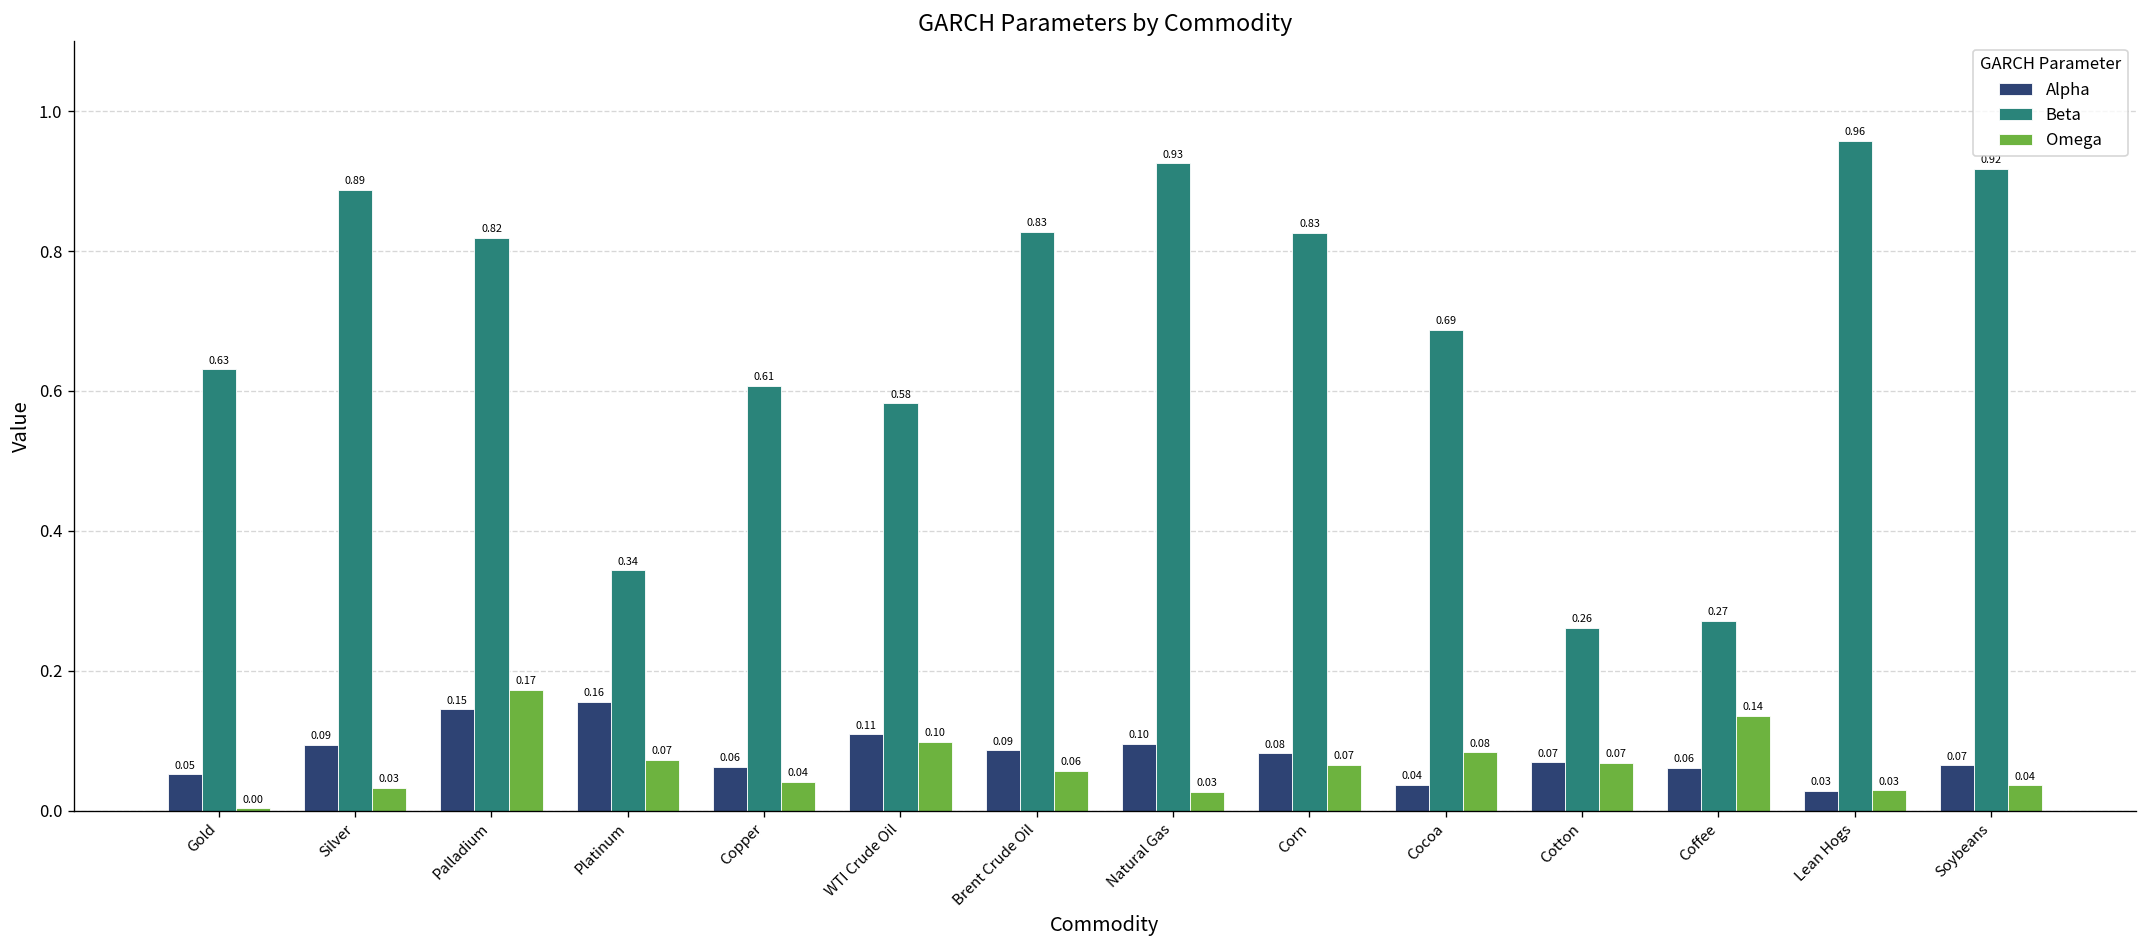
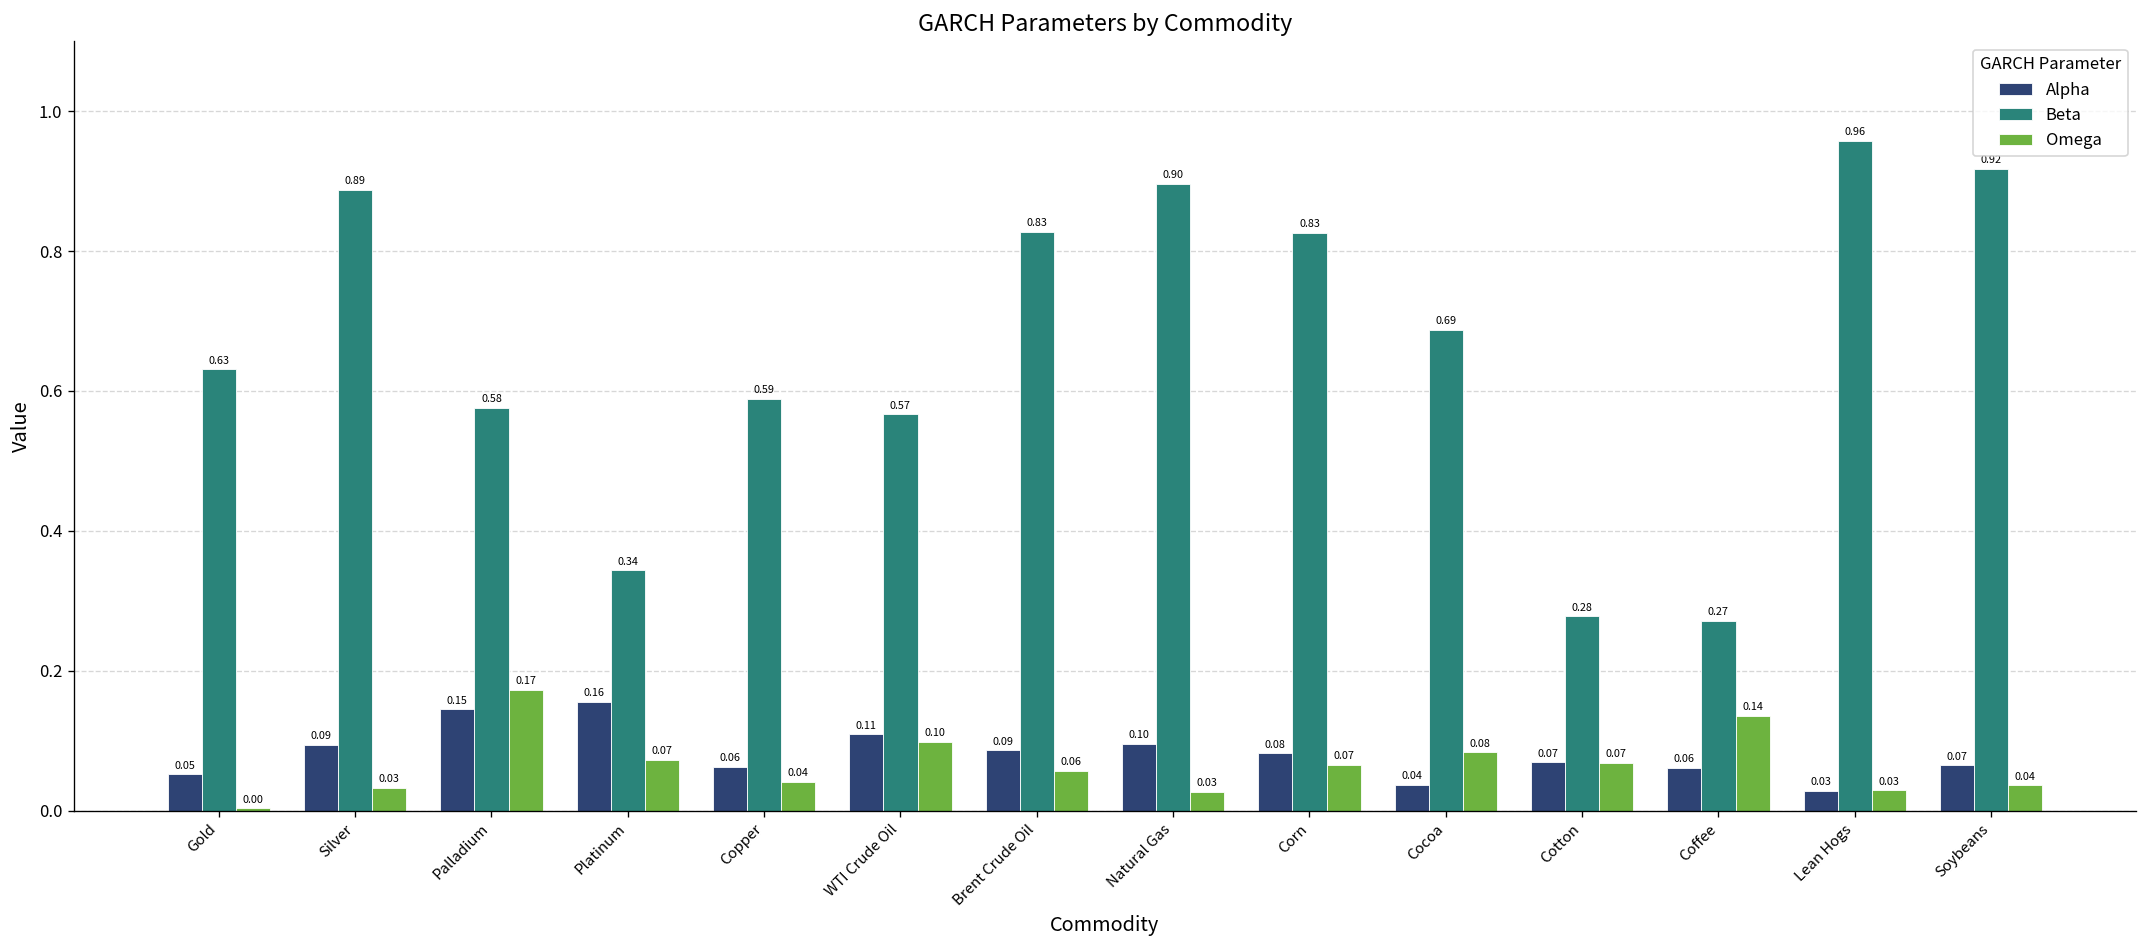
  {
    "Alpha": {
      "Gold": 0.05,
      "Silver": 0.09,
      "Palladium": 0.15,
      "Platinum": 0.16,
      "Copper": 0.06,
      "WTI Crude Oil": 0.11,
      "Brent Crude Oil": 0.09,
      "Natural Gas": 0.10,
      "Corn": 0.08,
      "Cocoa": 0.04,
      "Cotton": 0.07,
      "Coffee": 0.06,
      "Lean Hogs": 0.03,
      "Soybeans": 0.07
    },
    "Beta": {
      "Gold": 0.63,
      "Silver": 0.89,
-     "Palladium": 0.82,
+     "Palladium": 0.58,
      "Platinum": 0.34,
-     "Copper": 0.61,
-     "WTI Crude Oil": 0.58,
+     "Copper": 0.59,
+     "WTI Crude Oil": 0.57,
      "Brent Crude Oil": 0.83,
-     "Natural Gas": 0.93,
+     "Natural Gas": 0.90,
      "Corn": 0.83,
      "Cocoa": 0.69,
-     "Cotton": 0.26,
+     "Cotton": 0.28,
      "Coffee": 0.27,
      "Lean Hogs": 0.96
    },
    "Omega": {
      "Gold": 0.00,
      "Silver": 0.03,
      "Palladium": 0.17,
      "Platinum": 0.07,
      "Copper": 0.04,
      "WTI Crude Oil": 0.10,
      "Brent Crude Oil": 0.06,
      "Natural Gas": 0.03,
      "Corn": 0.07,
      "Cocoa": 0.08,
      "Cotton": 0.07,
      "Coffee": 0.14,
      "Lean Hogs": 0.03,
      "Soybeans": 0.04
    }
  }
